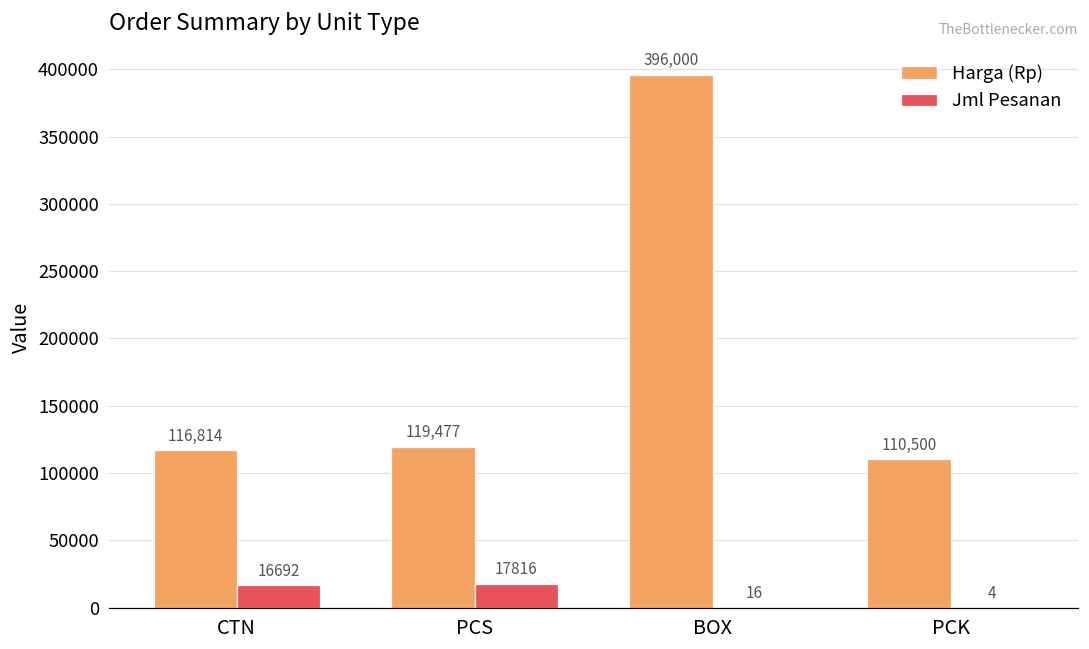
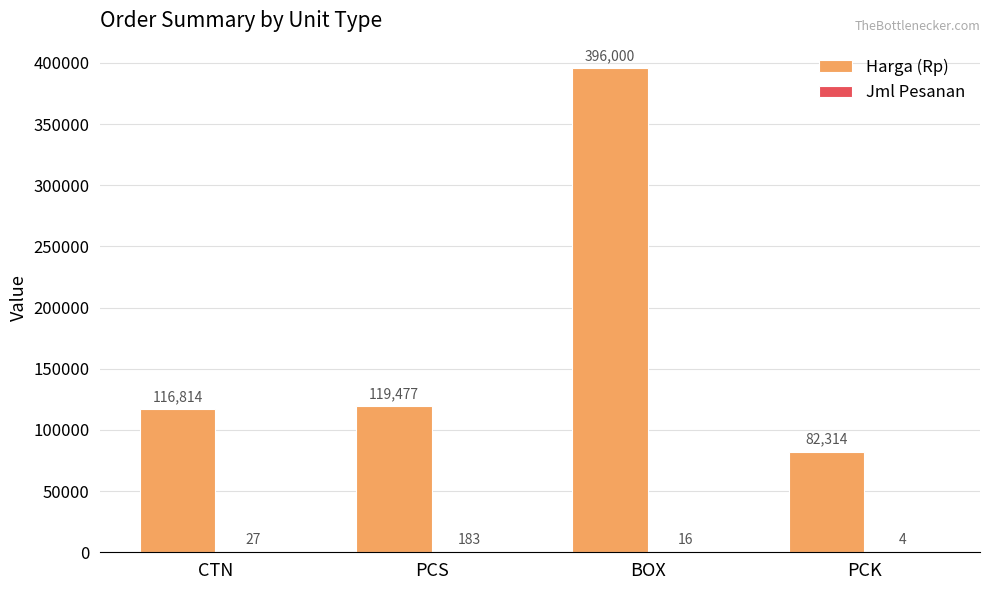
  {
    "Harga (Rp)": {
      "CTN": "116,814",
      "PCS": "119,477",
      "BOX": "396,000",
-     "PCK": "110,500"
+     "PCK": "82,314"
    },
    "Jml Pesanan": {
-     "CTN": "16692",
-     "PCS": "17816",
+     "CTN": "27",
+     "PCS": "183",
      "BOX": "16",
      "PCK": "4"
    }
  }
